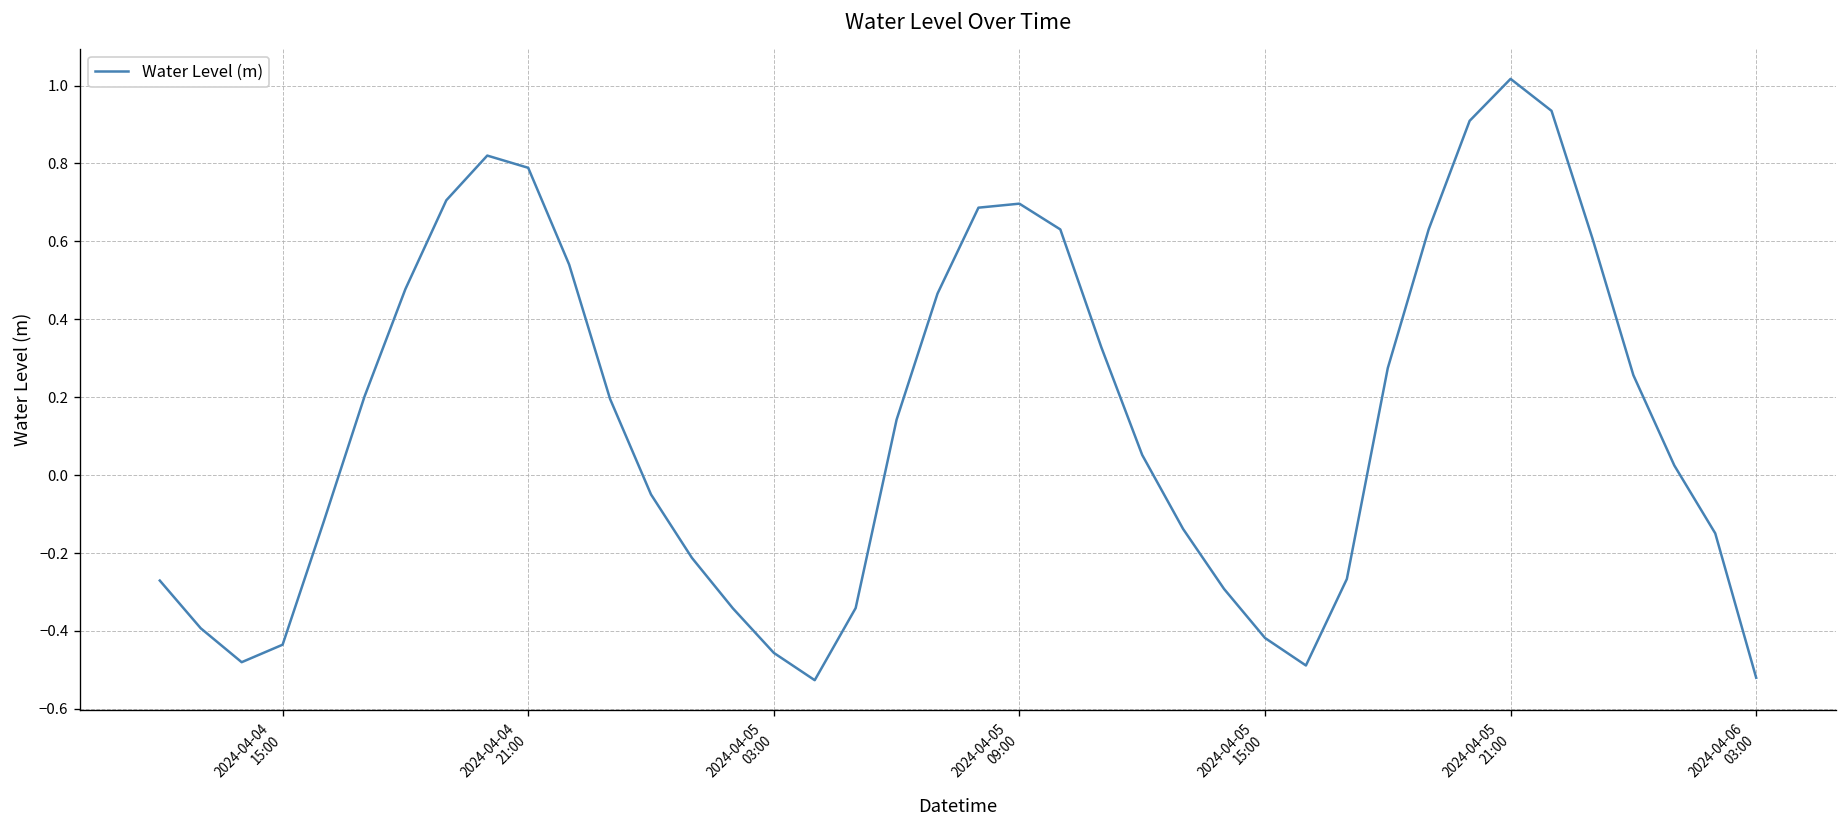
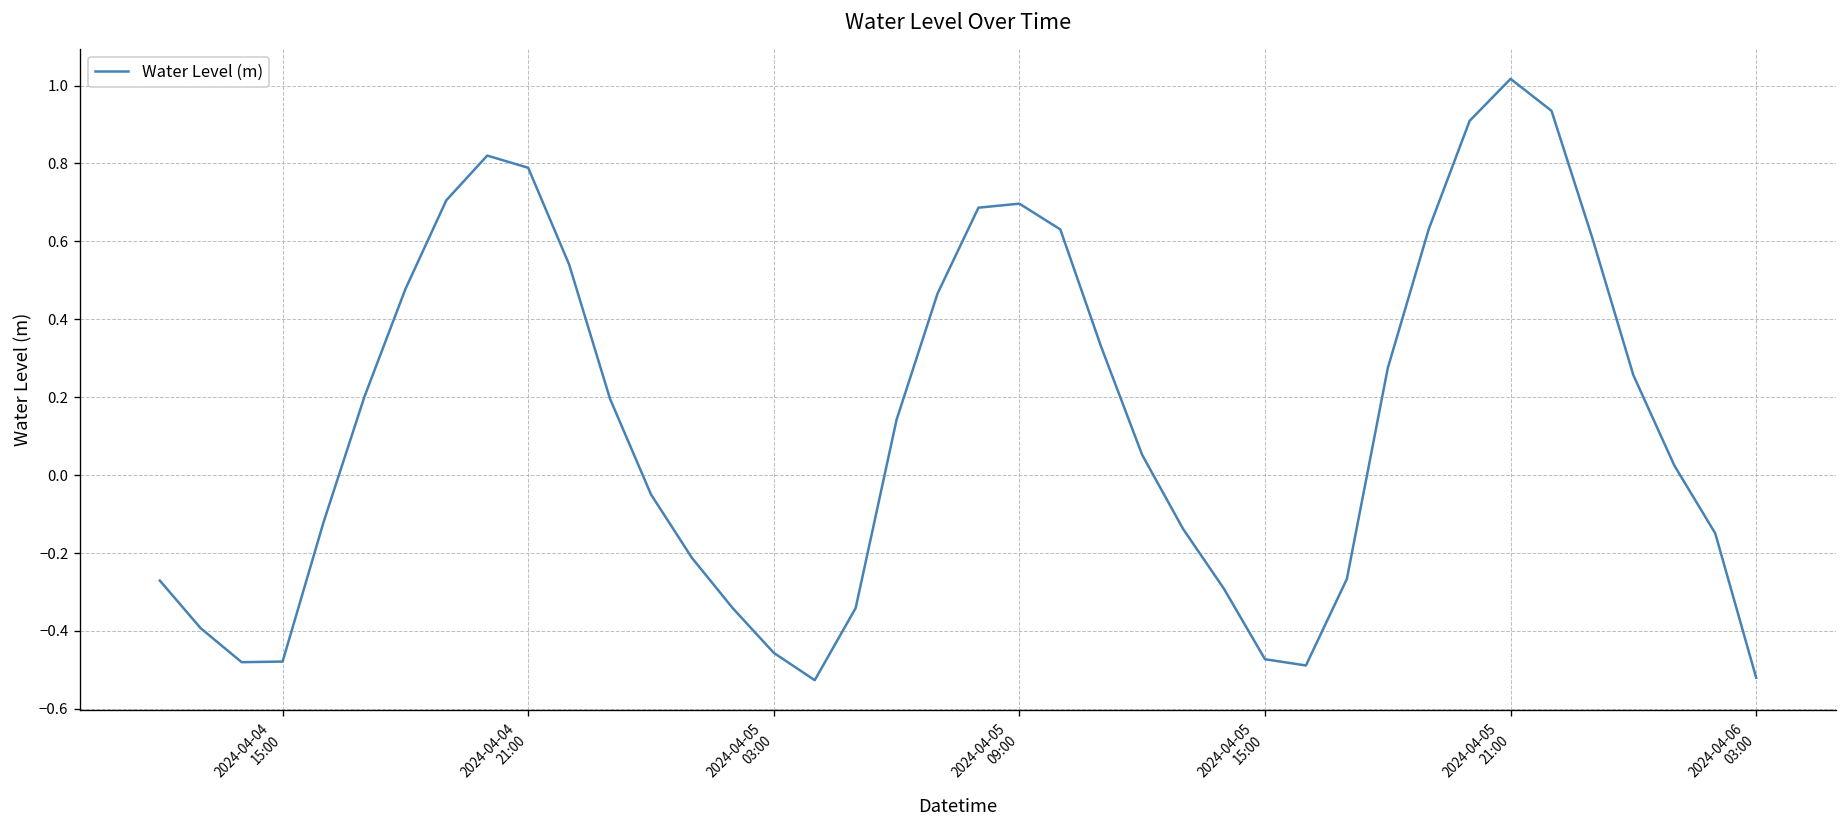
  {
-   "2024-04-04 15:00": -0.44,
+   "2024-04-04 15:00": -0.48,
    "2024-04-04 21:00": 0.79,
    "2024-04-05 03:00": -0.46,
    "2024-04-05 09:00": 0.70,
-   "2024-04-05 15:00": -0.42,
+   "2024-04-05 15:00": -0.47,
    "2024-04-05 21:00": 1.02,
    "2024-04-06 03:00": -0.52
  }
